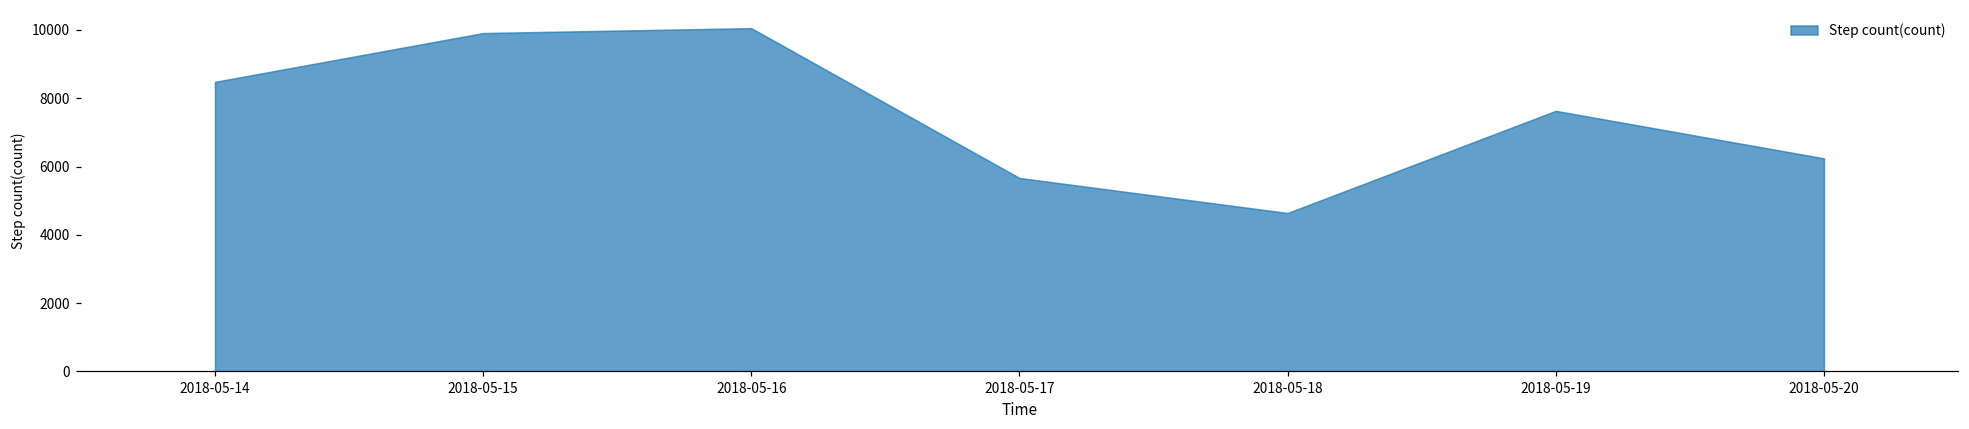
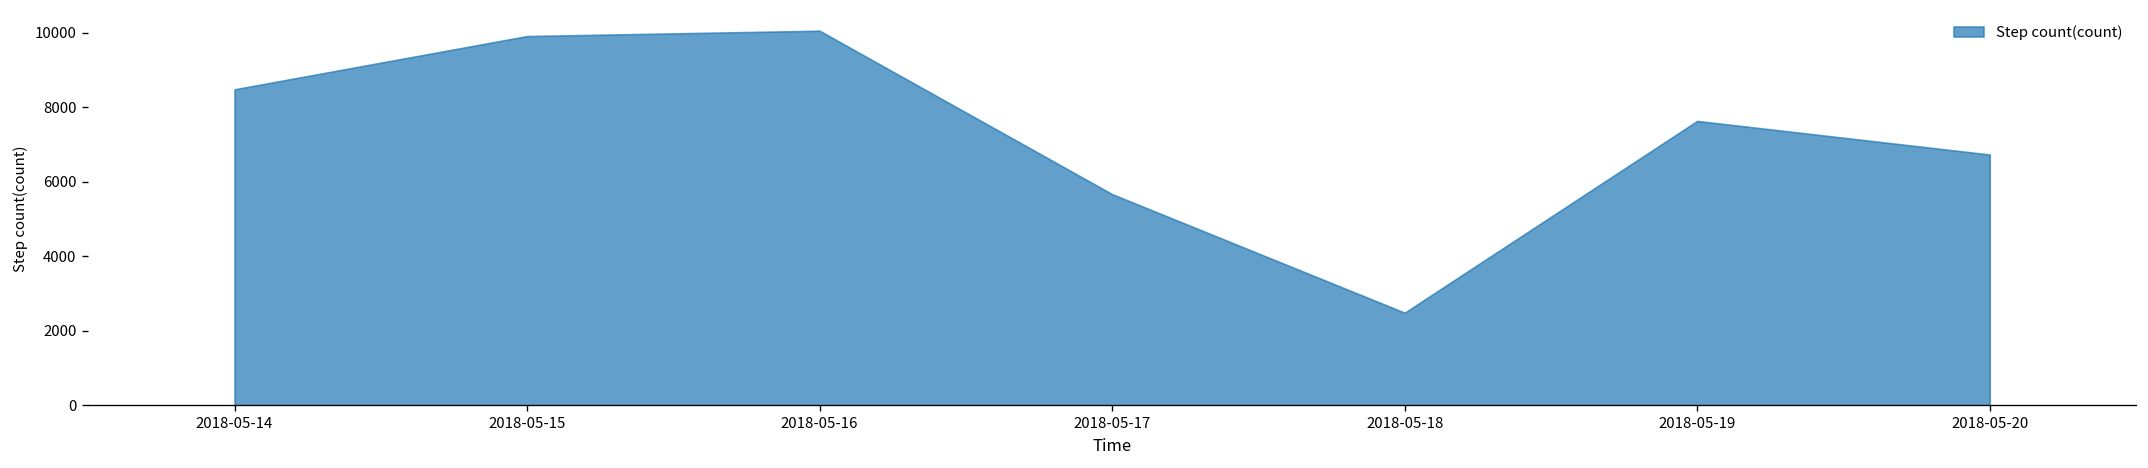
  {
    "2018-05-14": 8500,
    "2018-05-15": 9900,
    "2018-05-16": 10100,
    "2018-05-17": 5700,
-   "2018-05-18": 4600,
+   "2018-05-18": 2500,
    "2018-05-19": 7600,
-   "2018-05-20": 6200
+   "2018-05-20": 6700
  }
